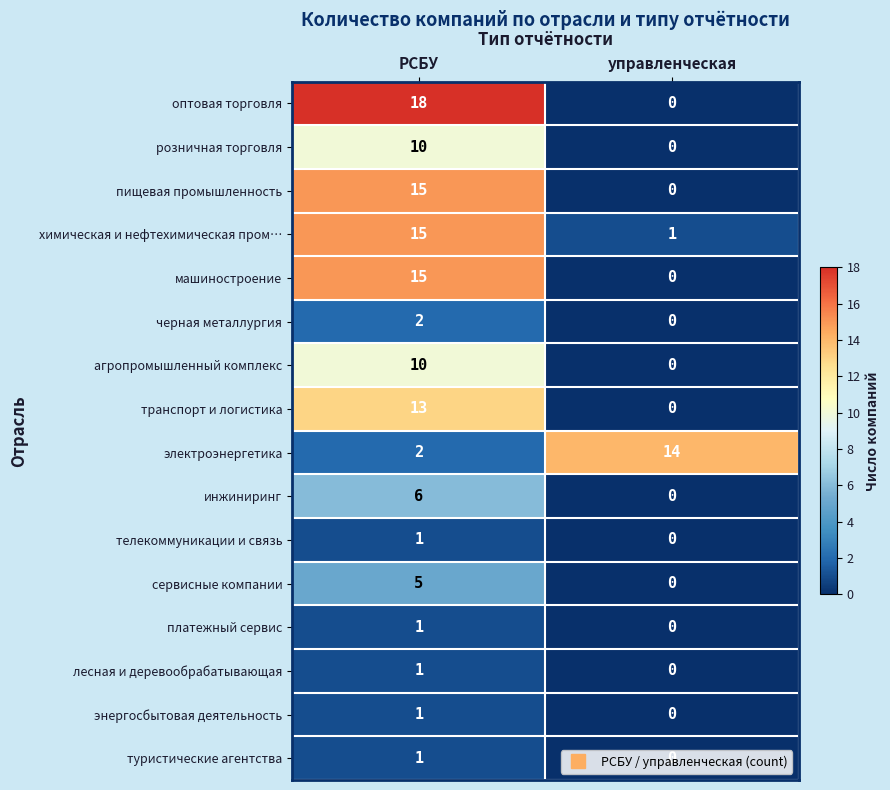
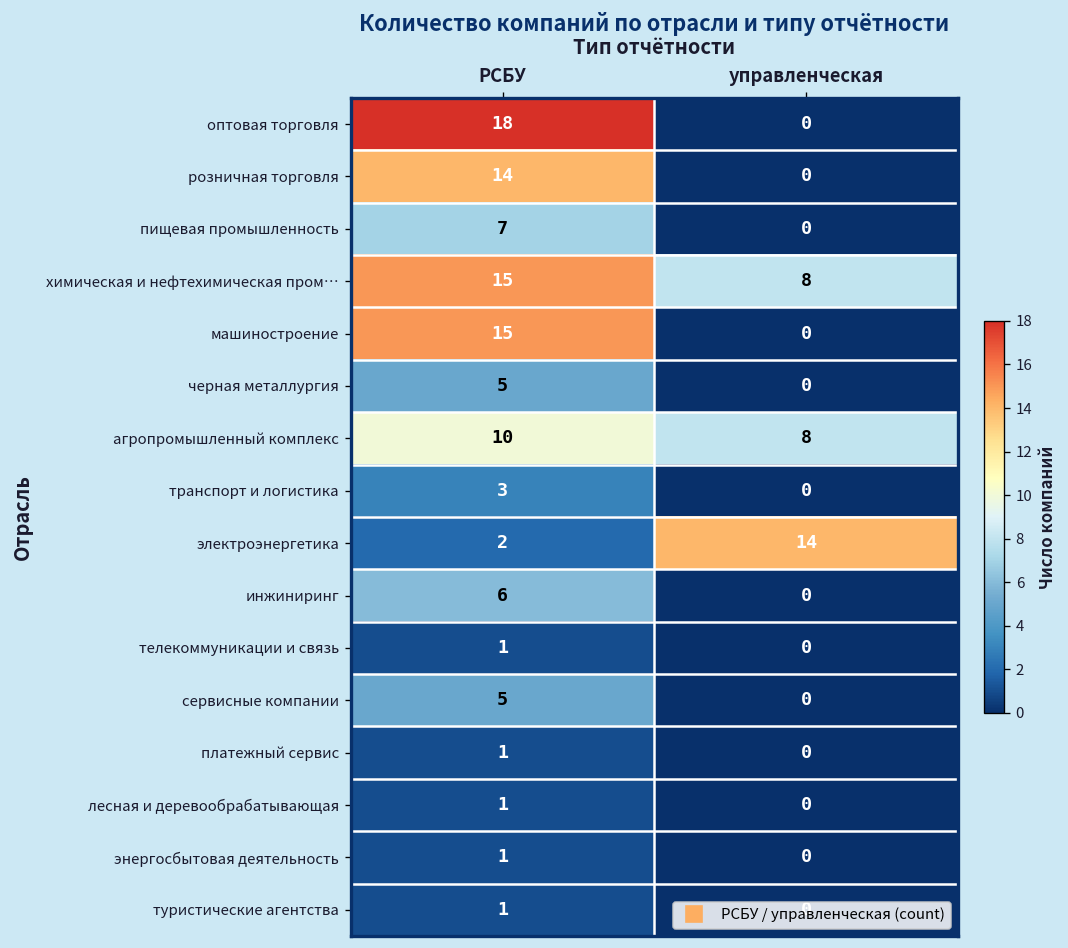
  {
    "оптовая торговля": {
      "РСБУ": 18,
      "управленческая": 0
    },
    "розничная торговля": {
-     "РСБУ": 10,
+     "РСБУ": 14,
      "управленческая": 0
    },
    "пищевая промышленность": {
-     "РСБУ": 15,
+     "РСБУ": 7,
      "управленческая": 0
    },
    "химическая и нефтехимическая пром…": {
      "РСБУ": 15,
-     "управленческая": 1
+     "управленческая": 8
    },
    "машиностроение": {
      "РСБУ": 15,
      "управленческая": 0
    },
    "черная металлургия": {
-     "РСБУ": 2,
+     "РСБУ": 5,
      "управленческая": 0
    },
    "агропромышленный комплекс": {
      "РСБУ": 10,
-     "управленческая": 0
+     "управленческая": 8
    },
    "транспорт и логистика": {
-     "РСБУ": 13,
+     "РСБУ": 3,
      "управленческая": 0
    },
    "электроэнергетика": {
      "РСБУ": 2,
      "управленческая": 14
    },
    "инжиниринг": {
      "РСБУ": 6,
      "управленческая": 0
    },
    "телекоммуникации и связь": {
      "РСБУ": 1,
      "управленческая": 0
    },
    "сервисные компании": {
      "РСБУ": 5,
      "управленческая": 0
    },
    "платежный сервис": {
      "РСБУ": 1,
      "управленческая": 0
    },
    "лесная и деревообрабатывающая": {
      "РСБУ": 1,
      "управленческая": 0
    },
    "энергосбытовая деятельность": {
      "РСБУ": 1,
      "управленческая": 0
    },
    "туристические агентства": {
      "РСБУ": 1
    }
  }
